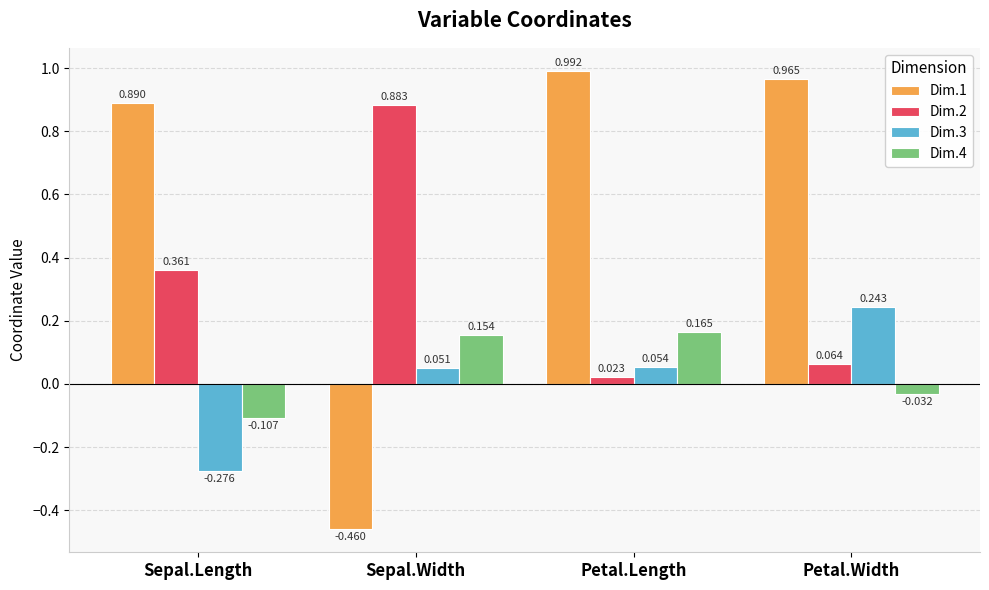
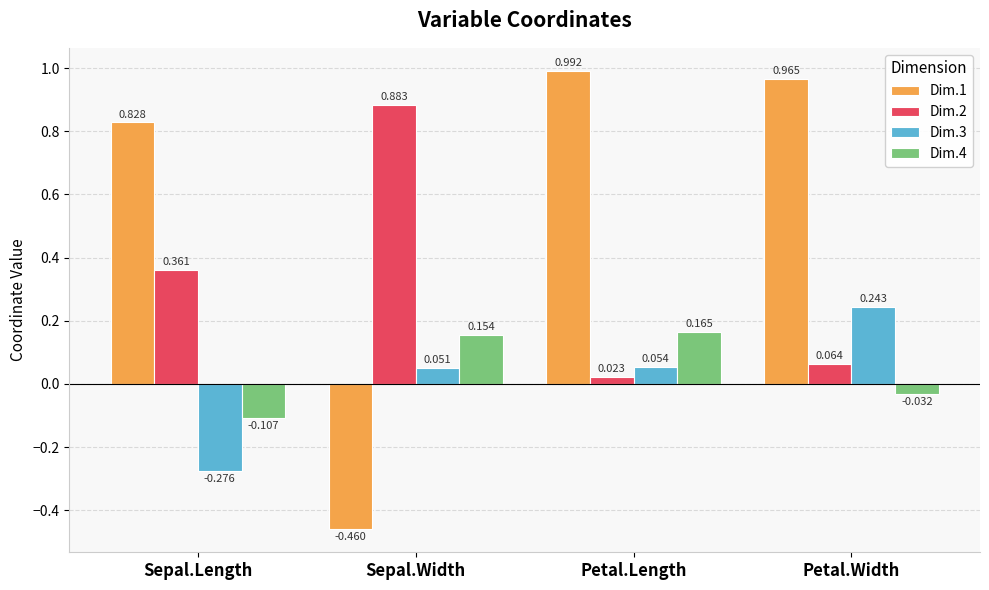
  {
    "Dim.1": {
-     "Sepal.Length": 0.890,
+     "Sepal.Length": 0.828,
      "Sepal.Width": -0.460,
      "Petal.Length": 0.992,
      "Petal.Width": 0.965
    },
    "Dim.2": {
      "Sepal.Length": 0.361,
      "Sepal.Width": 0.883,
      "Petal.Length": 0.023,
      "Petal.Width": 0.064
    },
    "Dim.3": {
      "Sepal.Length": -0.276,
      "Sepal.Width": 0.051,
      "Petal.Length": 0.054,
      "Petal.Width": 0.243
    },
    "Dim.4": {
      "Sepal.Length": -0.107,
      "Sepal.Width": 0.154,
      "Petal.Length": 0.165,
      "Petal.Width": -0.032
    }
  }
